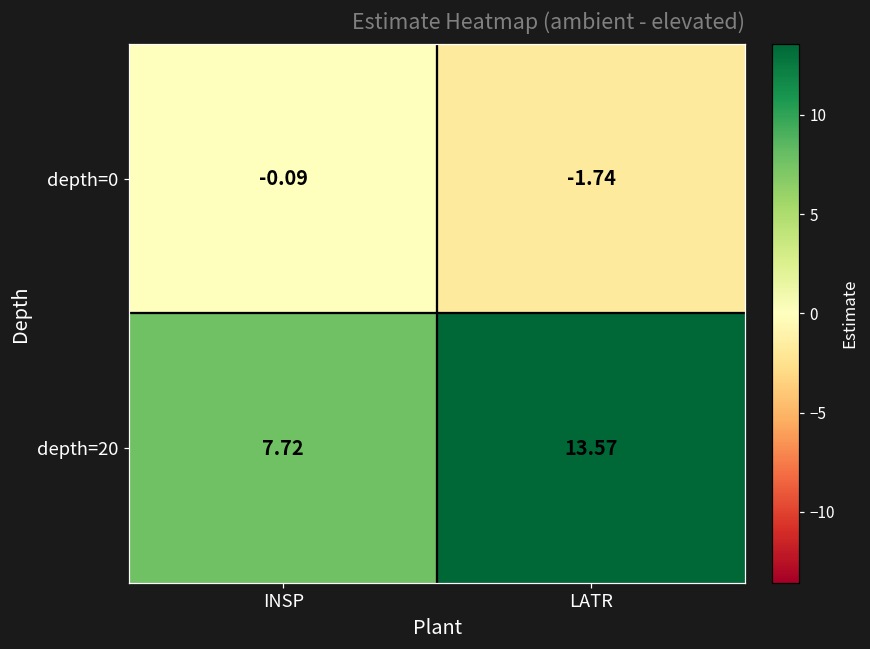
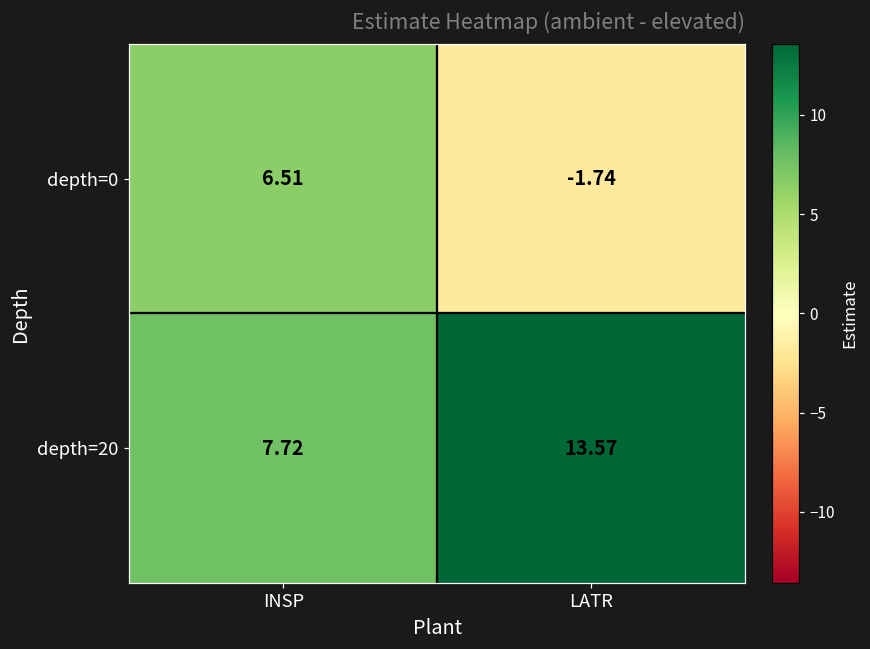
  {
    "depth=0": {
-     "INSP": -0.09,
+     "INSP": 6.51,
      "LATR": -1.74
    },
    "depth=20": {
      "INSP": 7.72,
      "LATR": 13.57
    }
  }
